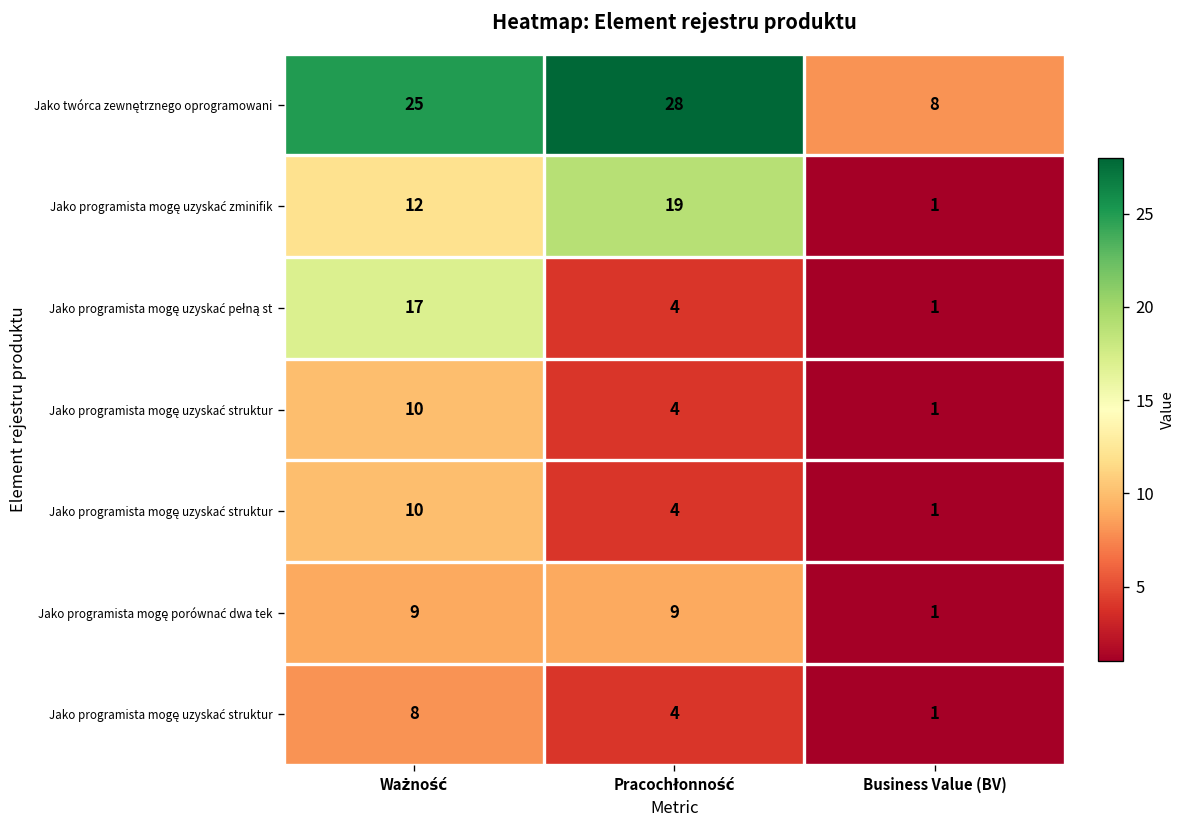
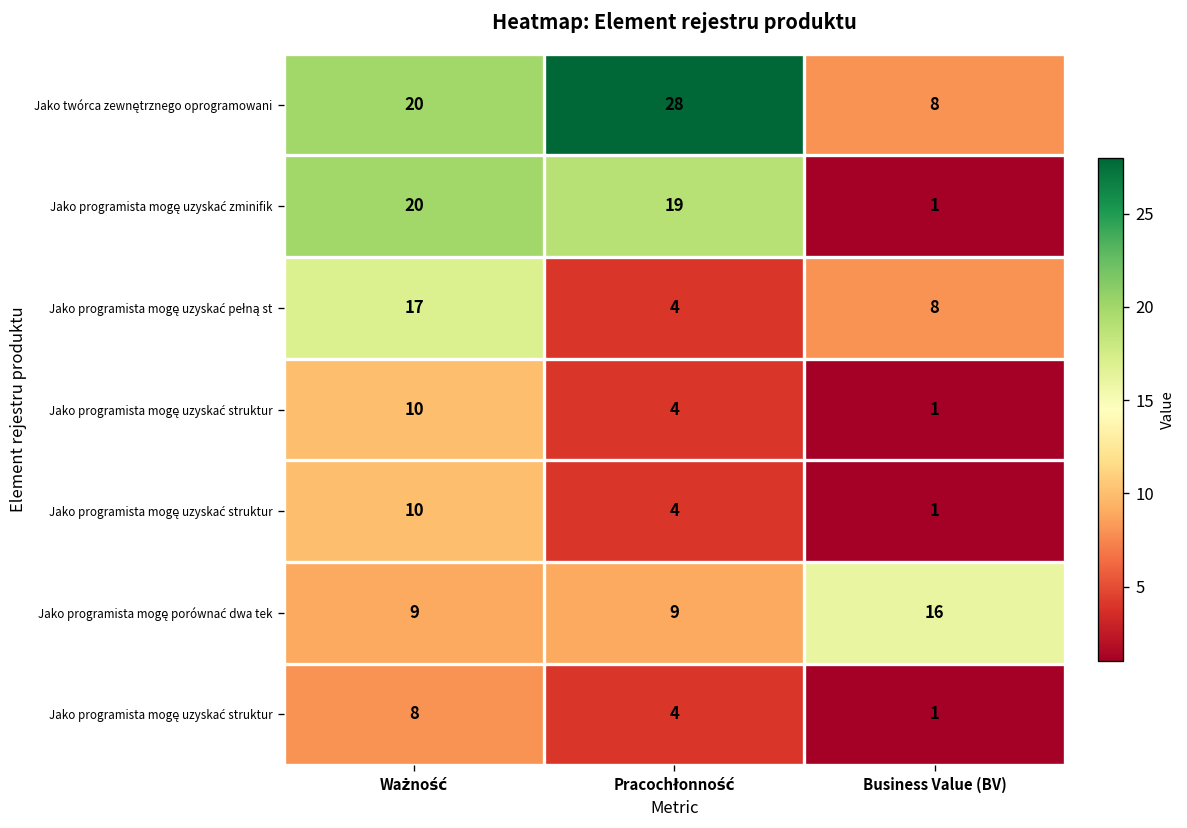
  {
    "Jako twórca zewnętrznego oprogramowani": {
-     "Ważność": 25,
+     "Ważność": 20,
      "Pracochłonność": 28,
      "Business Value (BV)": 8
    },
    "Jako programista mogę uzyskać zminifik": {
-     "Ważność": 12,
+     "Ważność": 20,
      "Pracochłonność": 19,
      "Business Value (BV)": 1
    },
    "Jako programista mogę uzyskać pełną st": {
      "Ważność": 17,
      "Pracochłonność": 4,
-     "Business Value (BV)": 1
+     "Business Value (BV)": 8
    },
    "Jako programista mogę porównać dwa tek": {
      "Ważność": 9,
      "Pracochłonność": 9,
-     "Business Value (BV)": 1
+     "Business Value (BV)": 16
    }
  }
